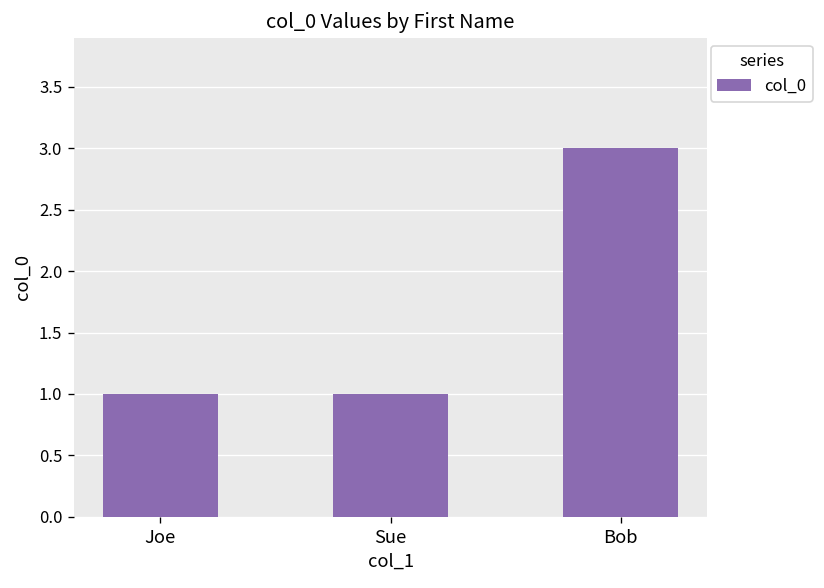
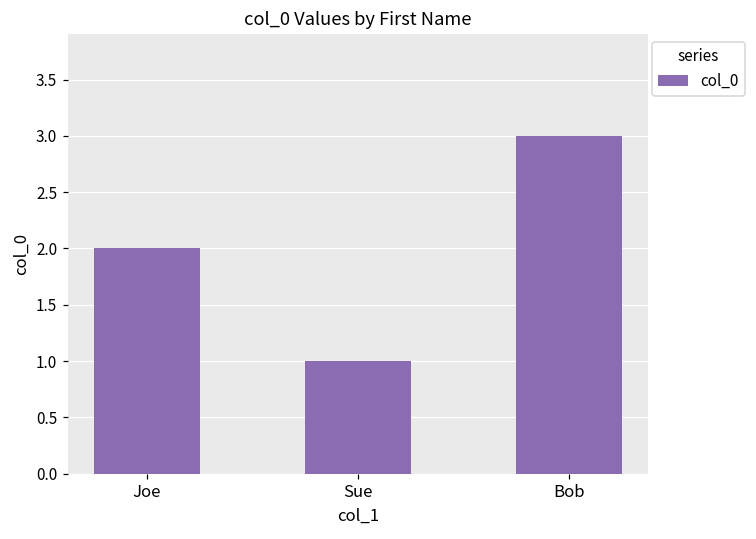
  {
-   "Joe": 1,
+   "Joe": 2,
    "Sue": 1,
    "Bob": 3
  }
